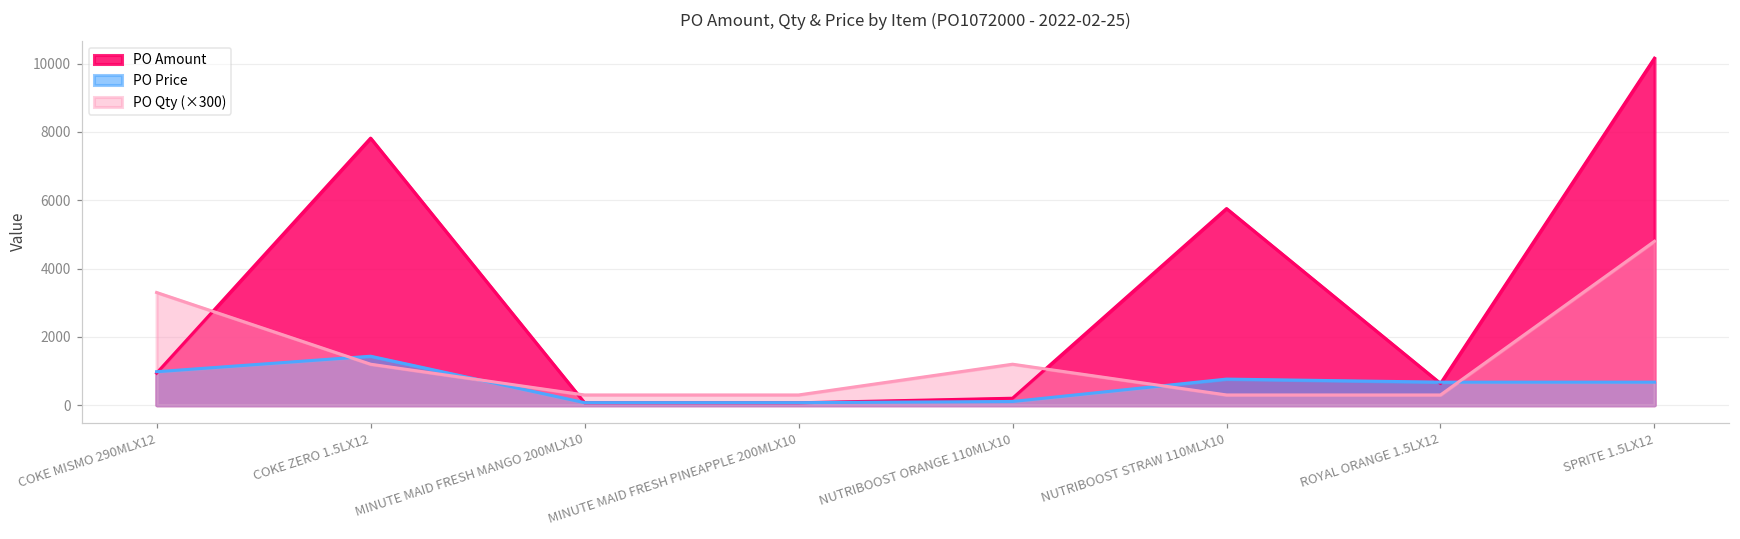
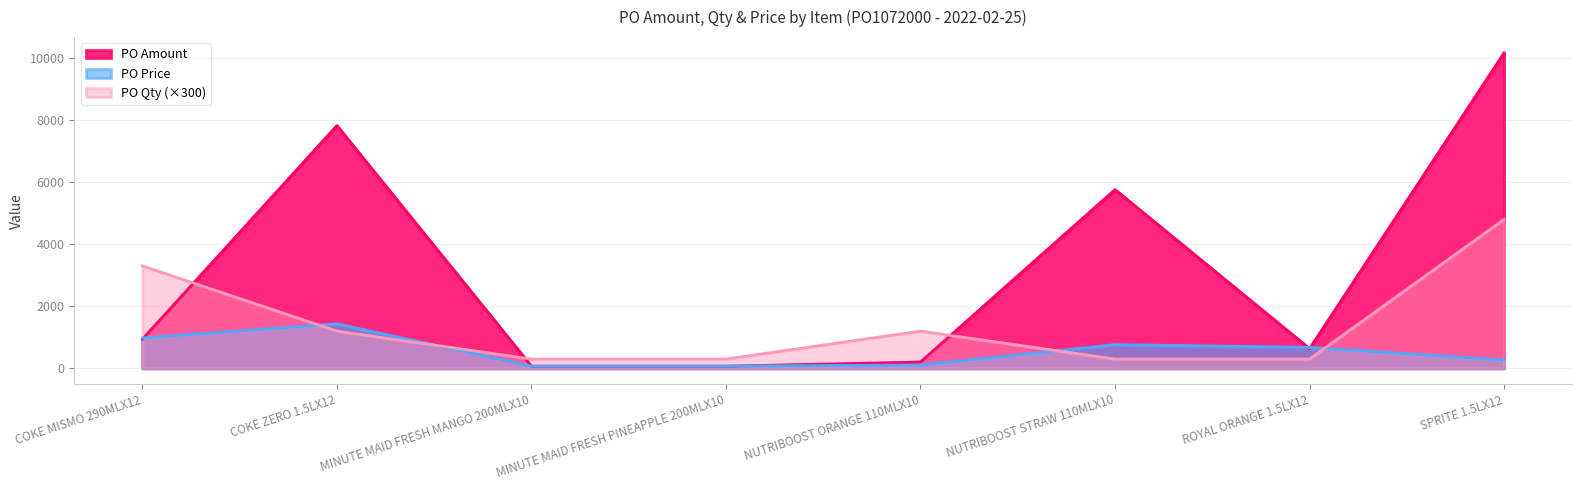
  {
    "PO Amount": {
      "COKE ZERO 1.5LX12": 7800,
      "NUTRIBOOST ORANGE 110MLX10": 200,
      "NUTRIBOOST STRAW 110MLX10": 5800,
      "SPRITE 1.5LX12": 10200
    },
    "PO Price": {
      "COKE ZERO 1.5LX12": 1400,
      "NUTRIBOOST ORANGE 110MLX10": 100,
      "NUTRIBOOST STRAW 110MLX10": 800,
-     "SPRITE 1.5LX12": 700
+     "SPRITE 1.5LX12": 300
    },
    "PO Qty (×300)": {
      "COKE MISMO 290MLX12": 3300,
      "COKE ZERO 1.5LX12": 1200,
      "MINUTE MAID FRESH MANGO 200MLX10": 300,
      "MINUTE MAID FRESH PINEAPPLE 200MLX10": 300,
      "NUTRIBOOST ORANGE 110MLX10": 1200,
      "NUTRIBOOST STRAW 110MLX10": 300,
      "ROYAL ORANGE 1.5LX12": 300,
      "SPRITE 1.5LX12": 4800
    }
  }
